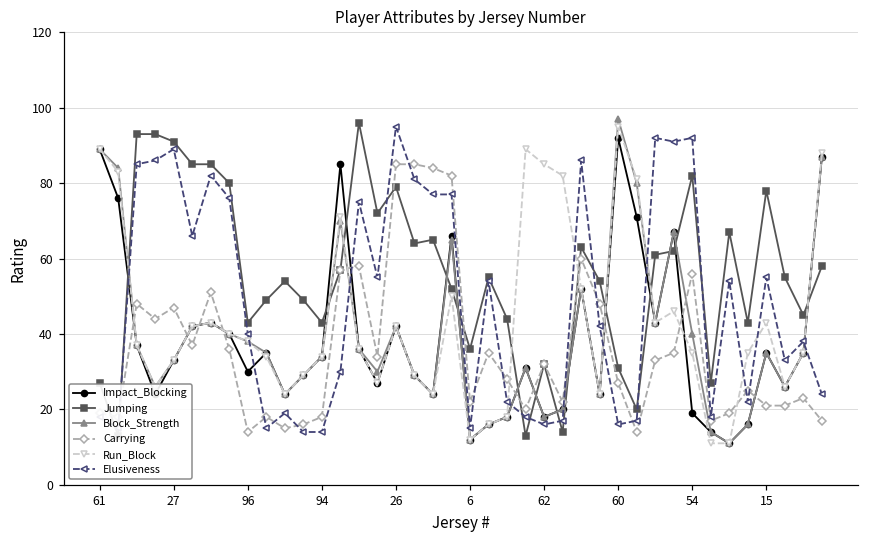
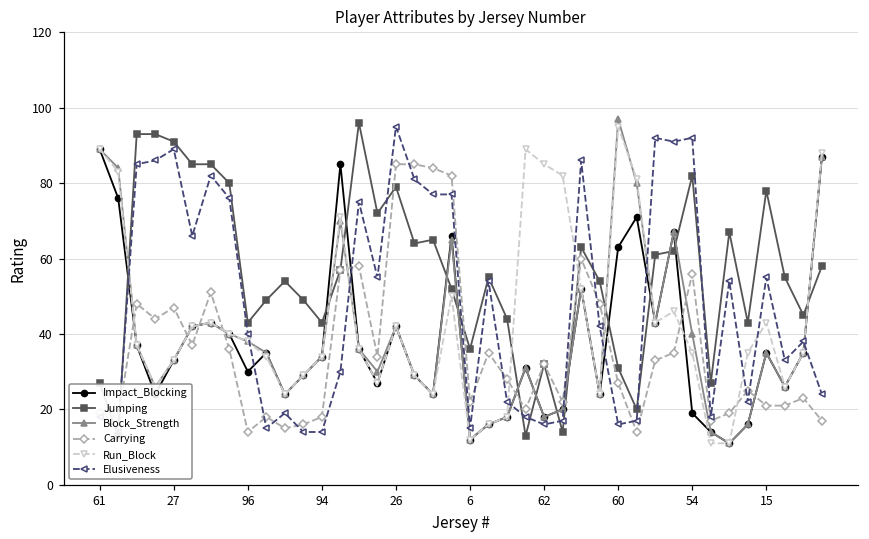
  {
    "Impact_Blocking": {
      "96": 30,
-     "60": 92,
+     "60": 63,
      "54": 19
    }
  }
